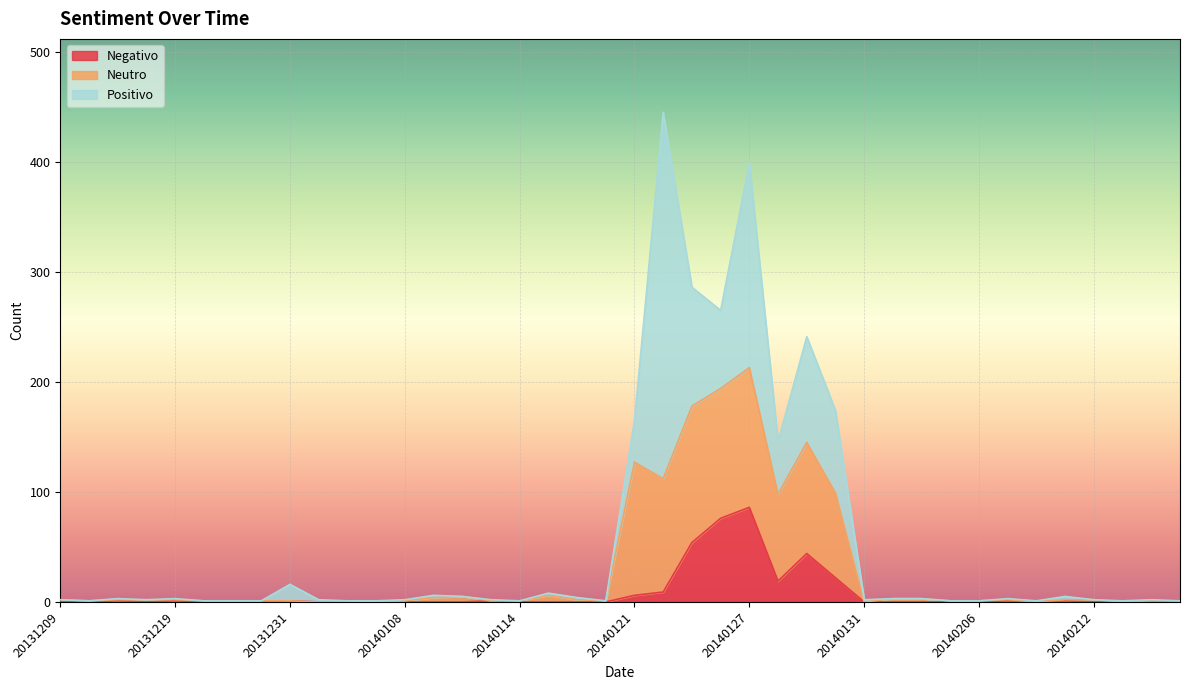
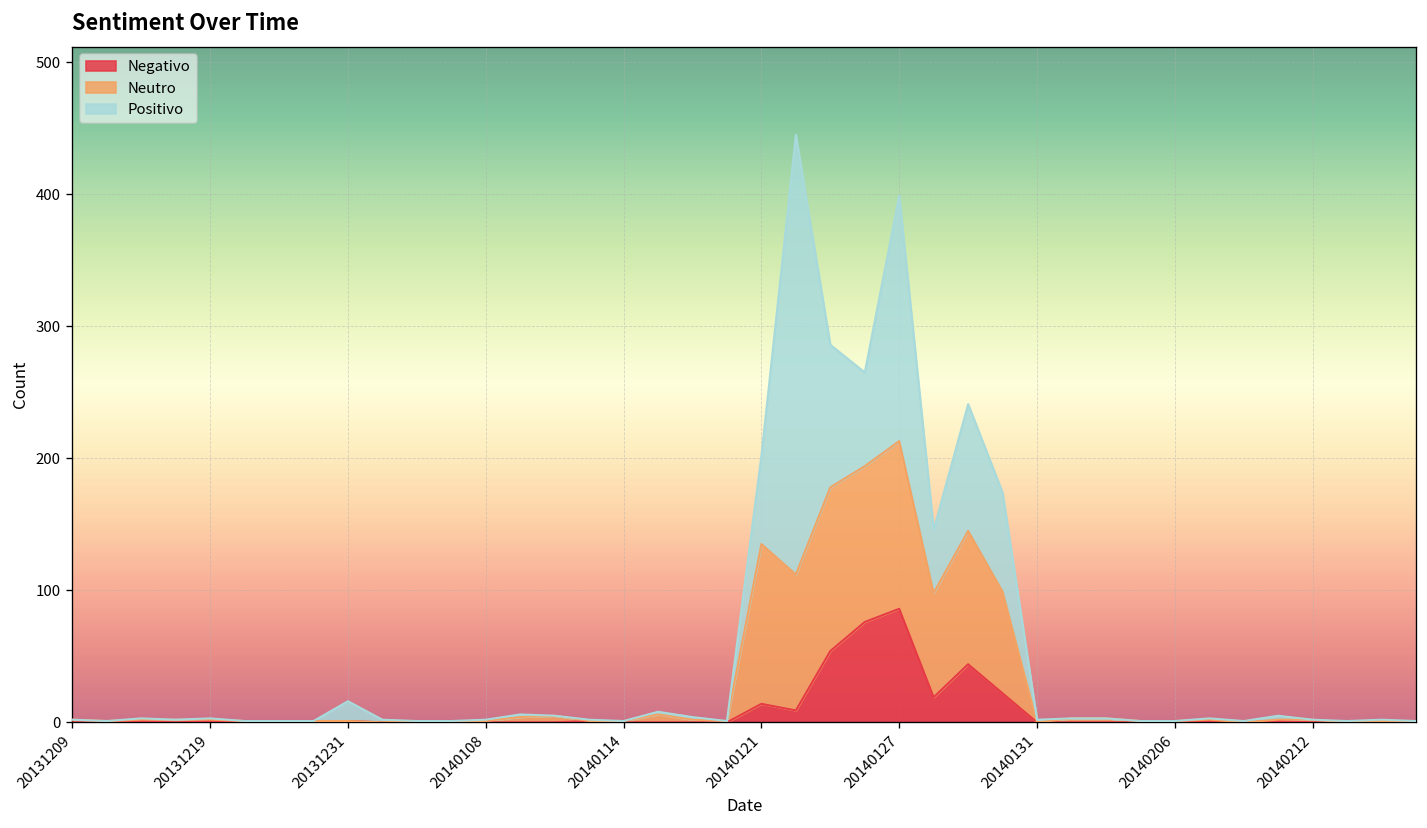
  {
    "Negativo": {
-     "20140121": 6,
+     "20140121": 14,
      "20140127": 86
    },
    "Neutro": {
      "20140121": 121,
      "20140127": 127
    },
    "Positivo": {
      "20131231": 15,
-     "20140121": 38,
+     "20140121": 67,
      "20140127": 186
    }
  }
